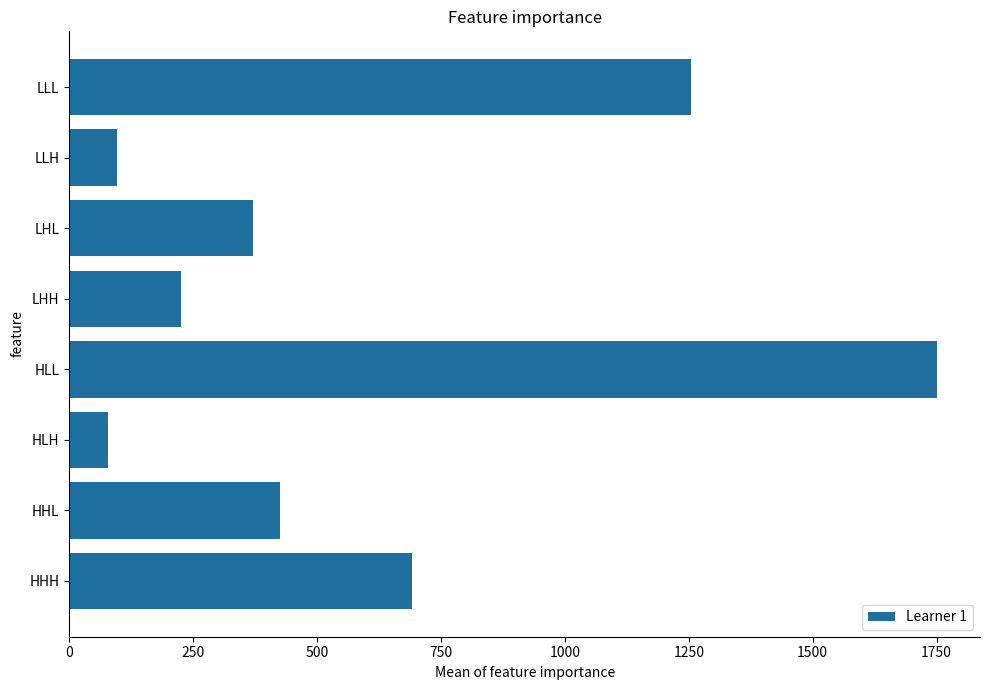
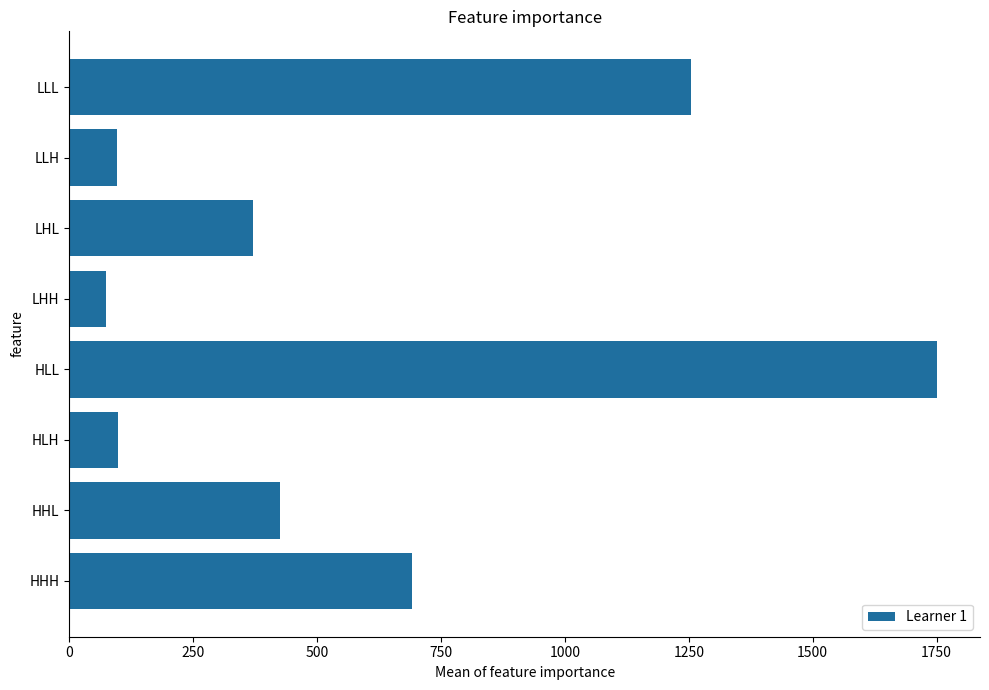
  {
    "LLL": 1250,
    "LLH": 100,
    "LHL": 370,
-   "LHH": 230,
+   "LHH": 70,
    "HLL": 1750,
-   "HLH": 80,
+   "HLH": 100,
    "HHL": 430,
    "HHH": 690
  }
